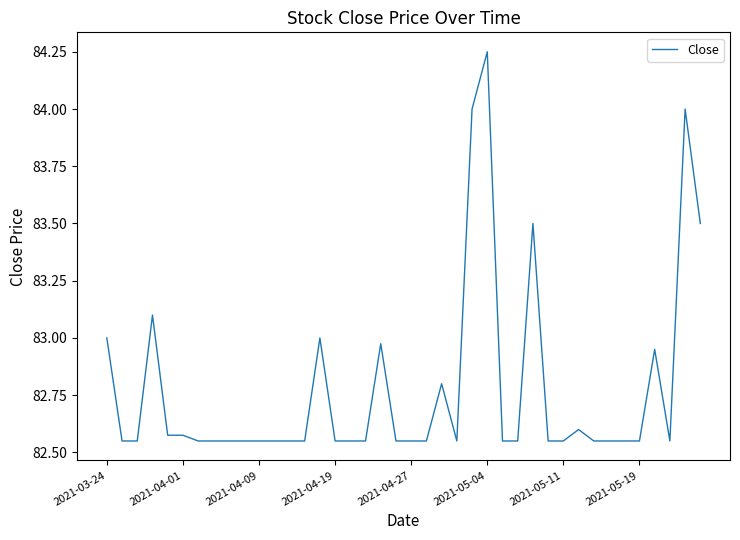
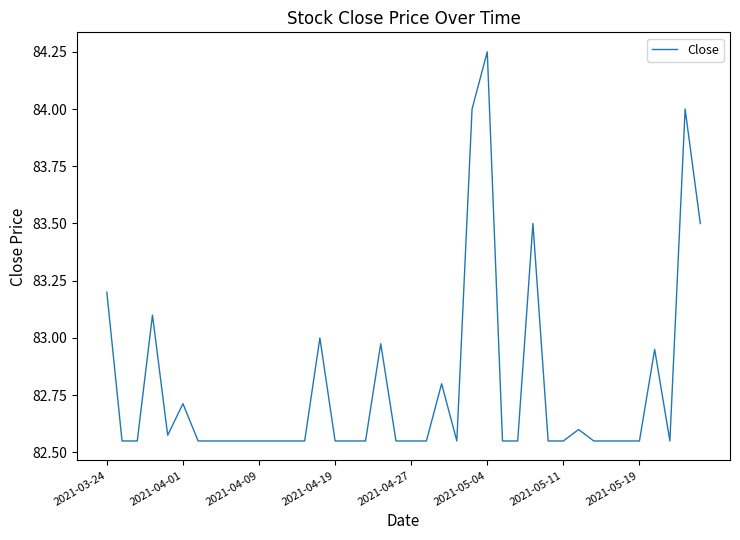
  {
-   "2021-03-24": 83.0,
-   "2021-04-01": 82.58,
+   "2021-03-24": 83.2,
+   "2021-04-01": 82.71,
    "2021-04-09": 82.55,
    "2021-04-19": 82.55,
    "2021-04-27": 82.55,
    "2021-05-04": 84.25,
    "2021-05-11": 82.55,
    "2021-05-19": 82.55
  }
